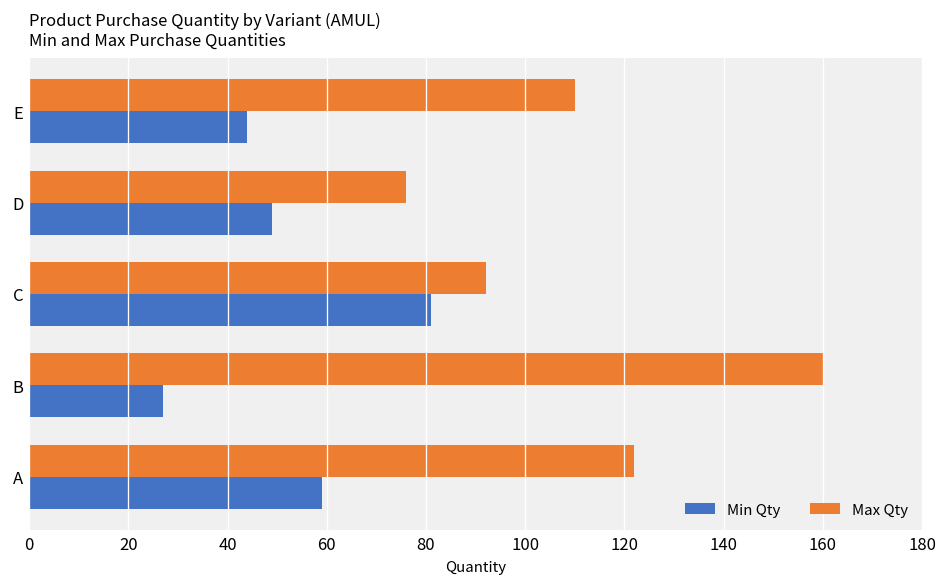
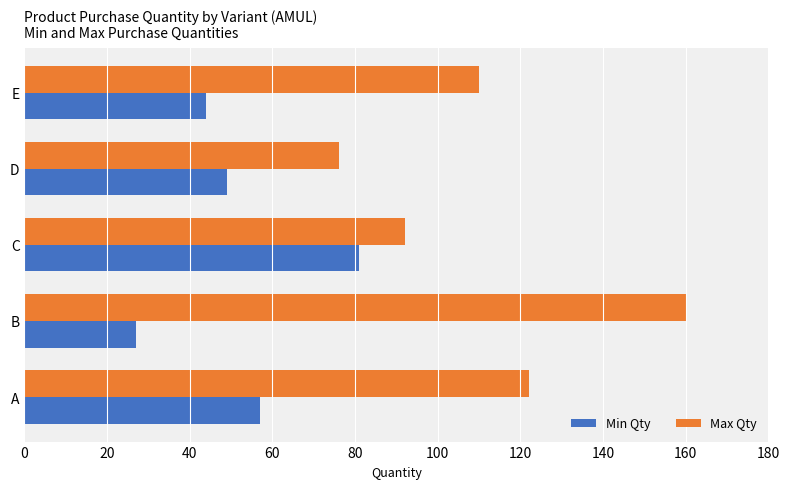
  {
    "Min Qty": {
      "E": 44,
      "D": 49,
      "C": 81,
      "B": 27,
-     "A": 59
+     "A": 57
    },
    "Max Qty": {
      "E": 110,
      "D": 76,
      "C": 92,
      "B": 160,
      "A": 122
    }
  }
